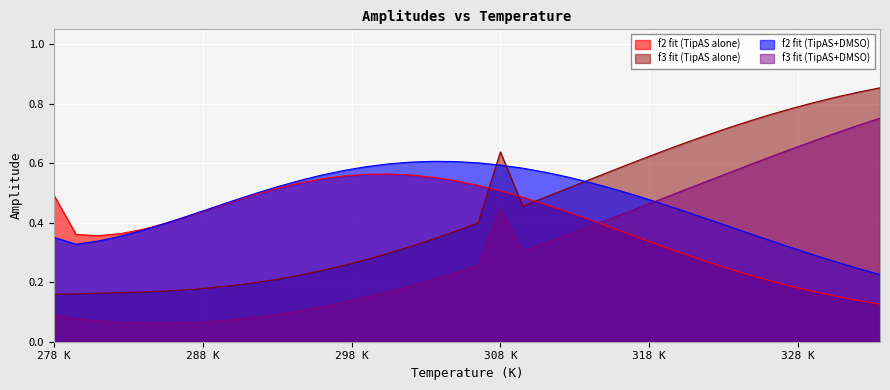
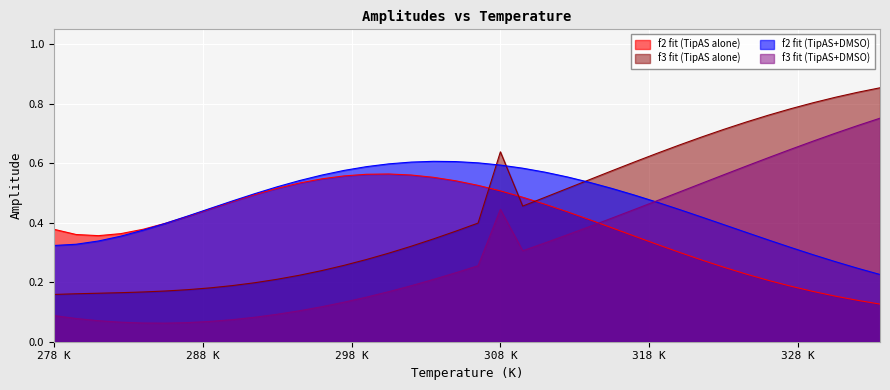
  {
    "f2 fit (TipAS alone)": {
-     "278 K": 0.49,
+     "278 K": 0.38,
      "308 K": 0.51
    },
    "f3 fit (TipAS alone)": {
      "278 K": 0.16,
      "308 K": 0.64
    },
    "f2 fit (TipAS+DMSO)": {
-     "278 K": 0.35,
+     "278 K": 0.32,
      "308 K": 0.59
    },
    "f3 fit (TipAS+DMSO)": {
      "278 K": 0.09,
      "308 K": 0.45
    }
  }
